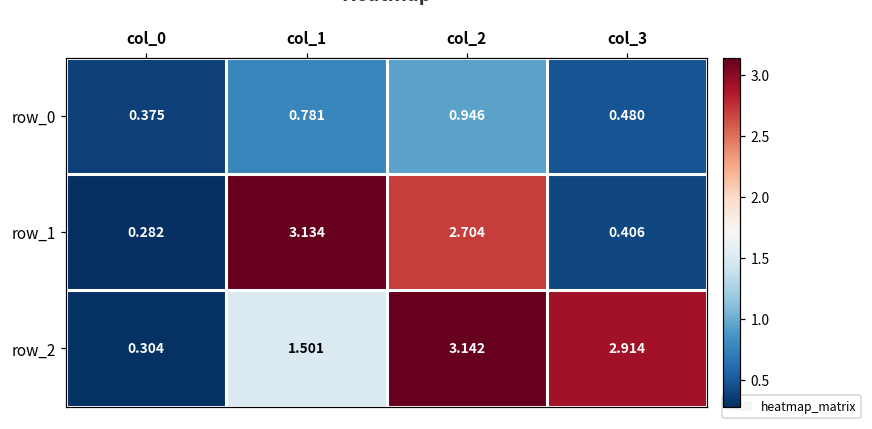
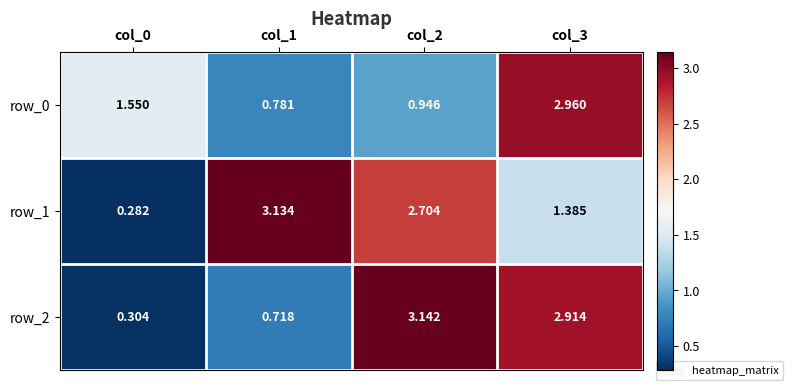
  {
    "row_0": {
-     "col_0": 0.375,
+     "col_0": 1.550,
      "col_1": 0.781,
      "col_2": 0.946,
-     "col_3": 0.480
+     "col_3": 2.960
    },
    "row_1": {
      "col_0": 0.282,
      "col_1": 3.134,
      "col_2": 2.704,
-     "col_3": 0.406
+     "col_3": 1.385
    },
    "row_2": {
      "col_0": 0.304,
-     "col_1": 1.501,
+     "col_1": 0.718,
      "col_2": 3.142,
      "col_3": 2.914
    }
  }
